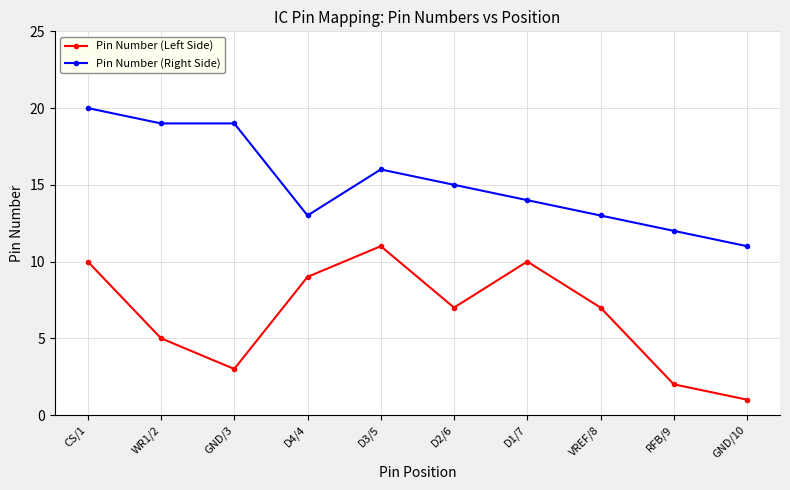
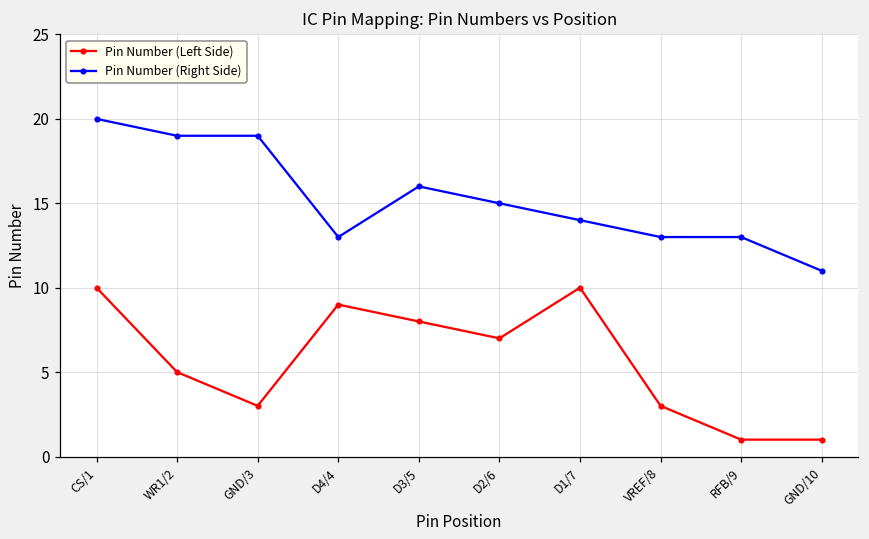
  {
    "Pin Number (Left Side)": {
      "CS/1": 10,
      "WR1/2": 5,
      "GND/3": 3,
      "D4/4": 9,
-     "D3/5": 11,
+     "D3/5": 8,
      "D2/6": 7,
      "D1/7": 10,
-     "VREF/8": 7,
-     "RFB/9": 2,
+     "VREF/8": 3,
+     "RFB/9": 1,
      "GND/10": 1
    },
    "Pin Number (Right Side)": {
      "CS/1": 20,
      "WR1/2": 19,
      "GND/3": 19,
      "D4/4": 13,
      "D3/5": 16,
      "D2/6": 15,
      "D1/7": 14,
      "VREF/8": 13,
-     "RFB/9": 12,
+     "RFB/9": 13,
      "GND/10": 11
    }
  }
